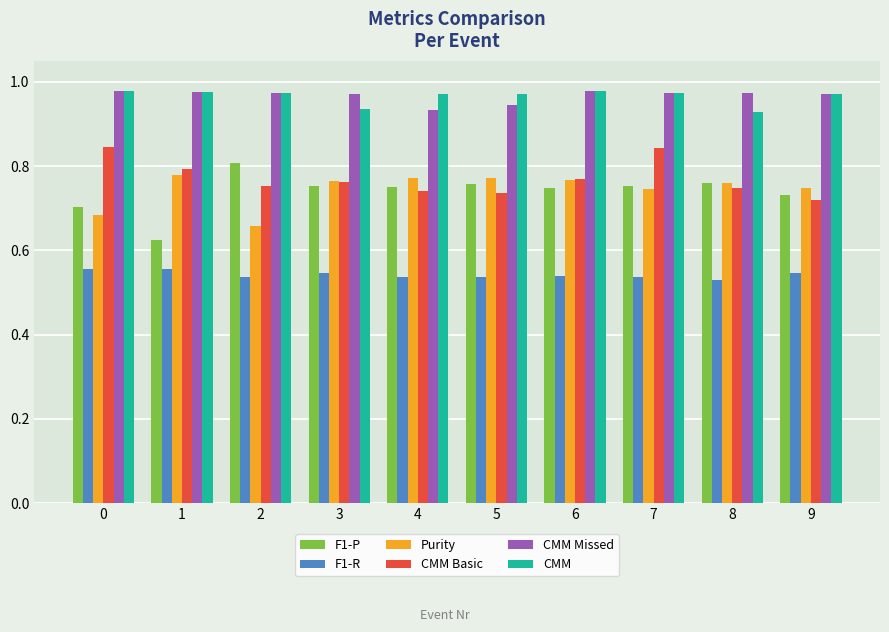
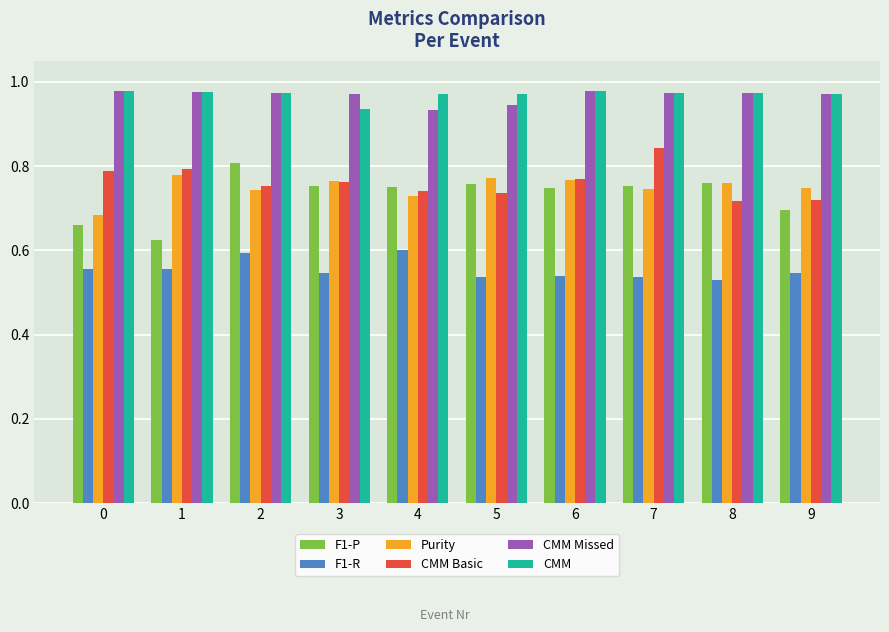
  {
    "F1-P": {
-     "0": 0.70,
+     "0": 0.66,
      "1": 0.62,
      "2": 0.81,
      "3": 0.75,
      "4": 0.75,
      "5": 0.76,
      "6": 0.75,
      "7": 0.75,
      "8": 0.76,
-     "9": 0.73
+     "9": 0.70
    },
    "F1-R": {
      "0": 0.56,
      "1": 0.56,
-     "2": 0.54,
+     "2": 0.59,
      "3": 0.55,
-     "4": 0.54,
+     "4": 0.60,
      "5": 0.54,
      "6": 0.54,
      "7": 0.54,
      "8": 0.53,
      "9": 0.55
    },
    "Purity": {
      "0": 0.68,
      "1": 0.78,
-     "2": 0.66,
+     "2": 0.74,
      "3": 0.77,
-     "4": 0.77,
+     "4": 0.73,
      "5": 0.77,
      "6": 0.77,
      "7": 0.75,
      "8": 0.76,
      "9": 0.75
    },
    "CMM Basic": {
-     "0": 0.85,
+     "0": 0.79,
      "1": 0.79,
      "2": 0.75,
      "3": 0.76,
      "4": 0.74,
      "5": 0.74,
      "6": 0.77,
      "7": 0.84,
-     "8": 0.75,
+     "8": 0.72,
      "9": 0.72
    },
    "CMM Missed": {
      "0": 0.98,
      "1": 0.98,
      "2": 0.97,
      "3": 0.97,
      "4": 0.93,
      "5": 0.95,
      "6": 0.98,
      "7": 0.97,
      "8": 0.97,
      "9": 0.97
    },
    "CMM": {
      "0": 0.98,
      "1": 0.98,
      "2": 0.97,
      "3": 0.94,
      "4": 0.97,
      "5": 0.97,
      "6": 0.98,
      "7": 0.97,
-     "8": 0.93,
+     "8": 0.97,
      "9": 0.97
    }
  }
